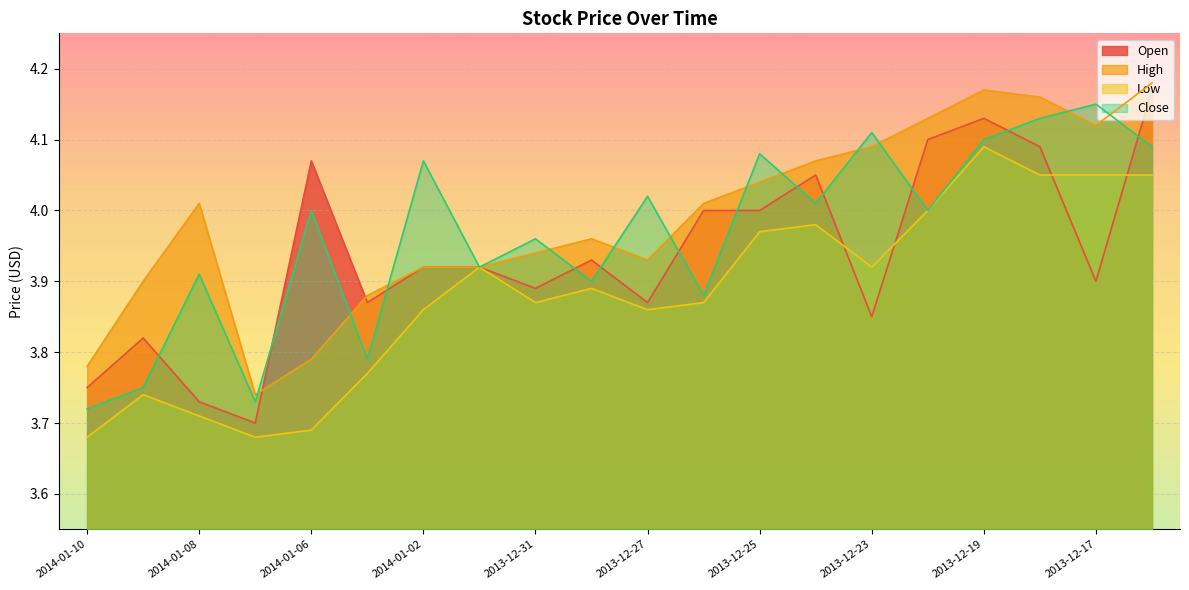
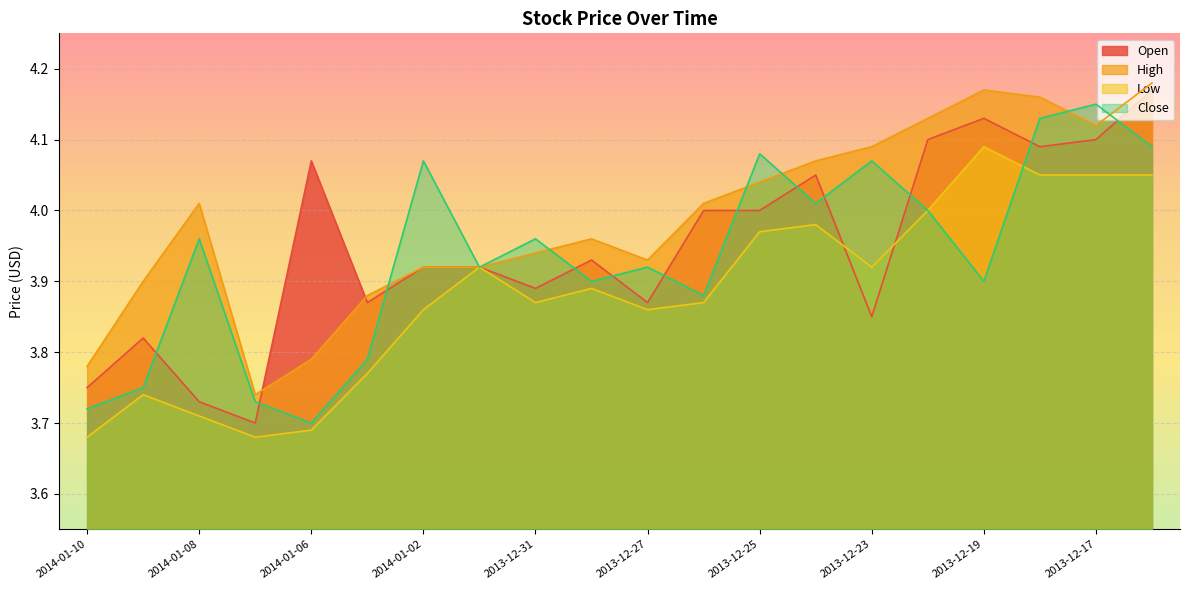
  {
    "Open": {
      "2014-01-10": 3.75,
      "2014-01-08": 3.73,
      "2014-01-06": 4.07,
      "2013-12-31": 3.89,
      "2013-12-27": 3.87,
      "2013-12-25": 4.0,
      "2013-12-23": 3.85,
      "2013-12-19": 4.13,
-     "2013-12-17": 3.9
+     "2013-12-17": 4.1
    },
    "Close": {
      "2014-01-10": 3.72,
-     "2014-01-08": 3.91,
-     "2014-01-06": 4.0,
+     "2014-01-08": 3.96,
+     "2014-01-06": 3.7,
      "2014-01-02": 4.07,
      "2013-12-31": 3.96,
-     "2013-12-27": 4.02,
+     "2013-12-27": 3.92,
      "2013-12-25": 4.08,
-     "2013-12-23": 4.11,
-     "2013-12-19": 4.1,
+     "2013-12-23": 4.07,
+     "2013-12-19": 3.9,
      "2013-12-17": 4.15
    }
  }
